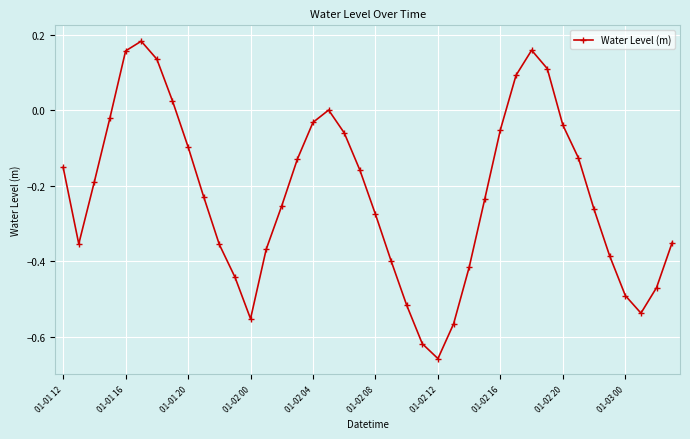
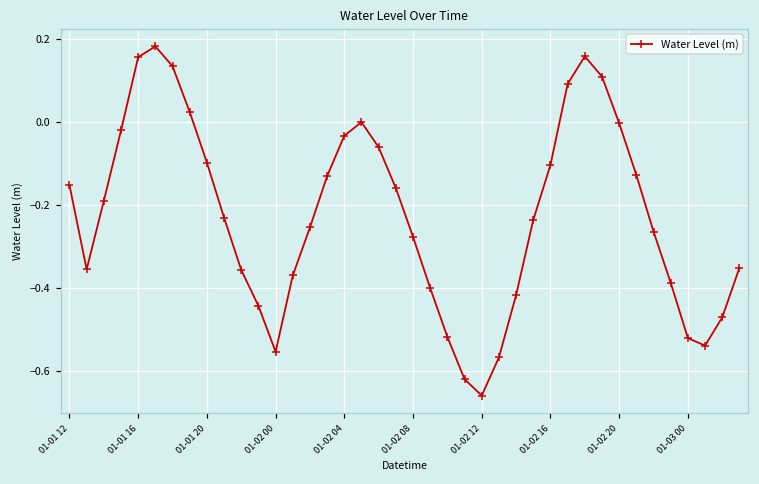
  {
    "01-01 12": -0.15,
    "01-01 16": 0.16,
    "01-01 20": -0.10,
    "01-02 00": -0.55,
    "01-02 04": -0.03,
    "01-02 08": -0.28,
    "01-02 12": -0.66,
-   "01-02 16": -0.05,
-   "01-02 20": -0.04,
-   "01-03 00": -0.49
+   "01-02 16": -0.10,
+   "01-02 20": 0.00,
+   "01-03 00": -0.52
  }
